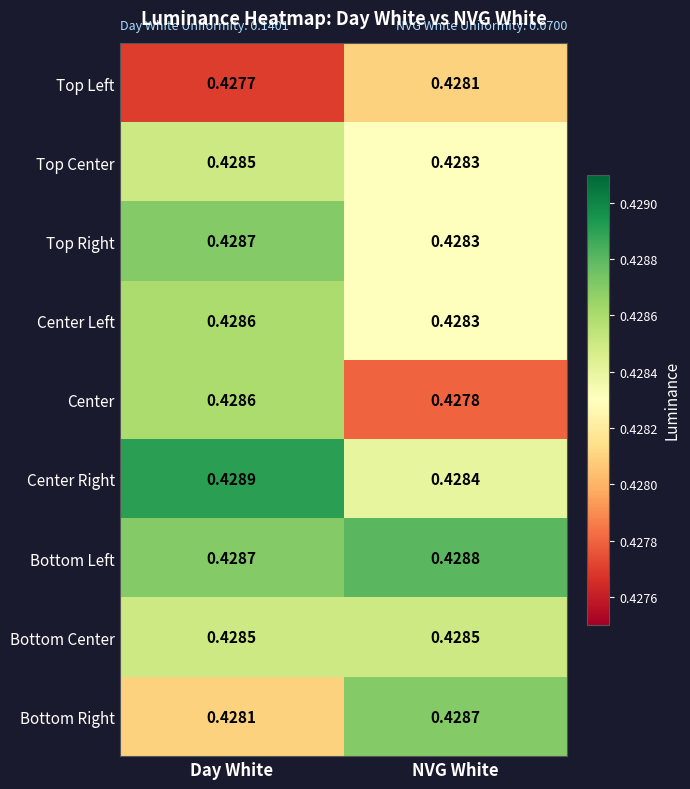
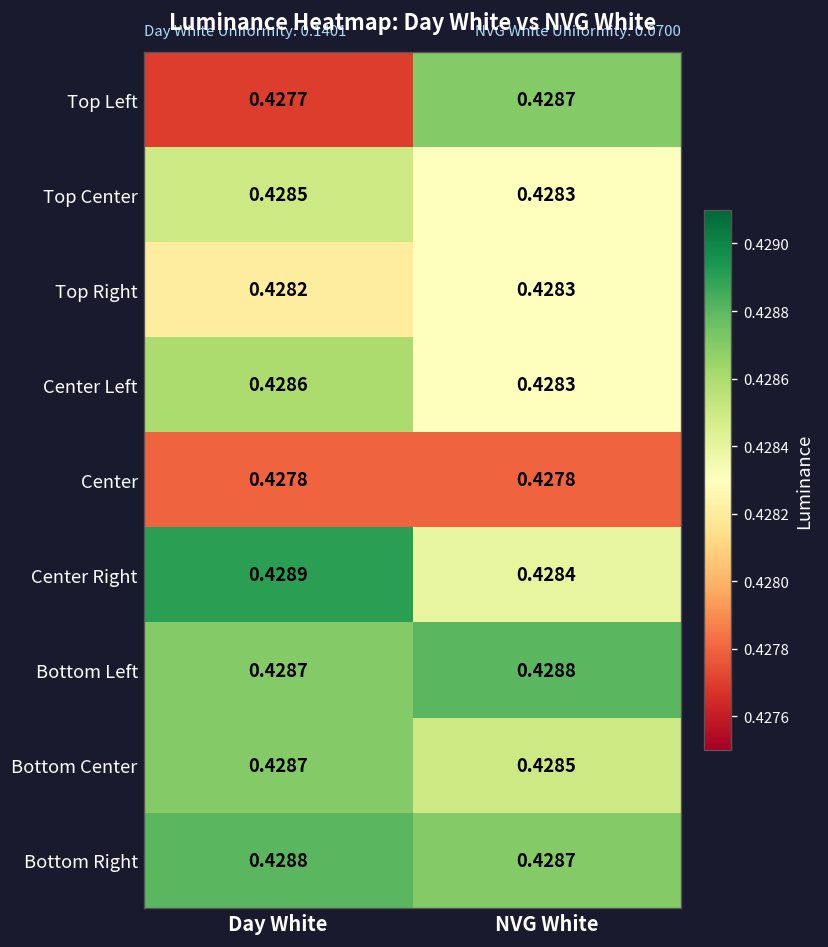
  {
    "Top Left": {
      "Day White": 0.4277,
-     "NVG White": 0.4281
+     "NVG White": 0.4287
    },
    "Top Center": {
      "Day White": 0.4285,
      "NVG White": 0.4283
    },
    "Top Right": {
-     "Day White": 0.4287,
+     "Day White": 0.4282,
      "NVG White": 0.4283
    },
    "Center Left": {
      "Day White": 0.4286,
      "NVG White": 0.4283
    },
    "Center": {
-     "Day White": 0.4286,
+     "Day White": 0.4278,
      "NVG White": 0.4278
    },
    "Center Right": {
      "Day White": 0.4289,
      "NVG White": 0.4284
    },
    "Bottom Left": {
      "Day White": 0.4287,
      "NVG White": 0.4288
    },
    "Bottom Center": {
-     "Day White": 0.4285,
+     "Day White": 0.4287,
      "NVG White": 0.4285
    },
    "Bottom Right": {
-     "Day White": 0.4281,
+     "Day White": 0.4288,
      "NVG White": 0.4287
    }
  }
